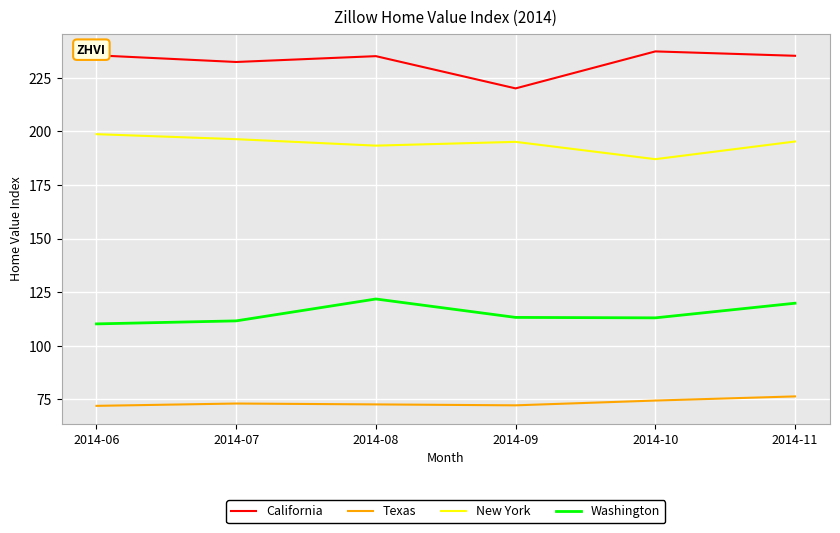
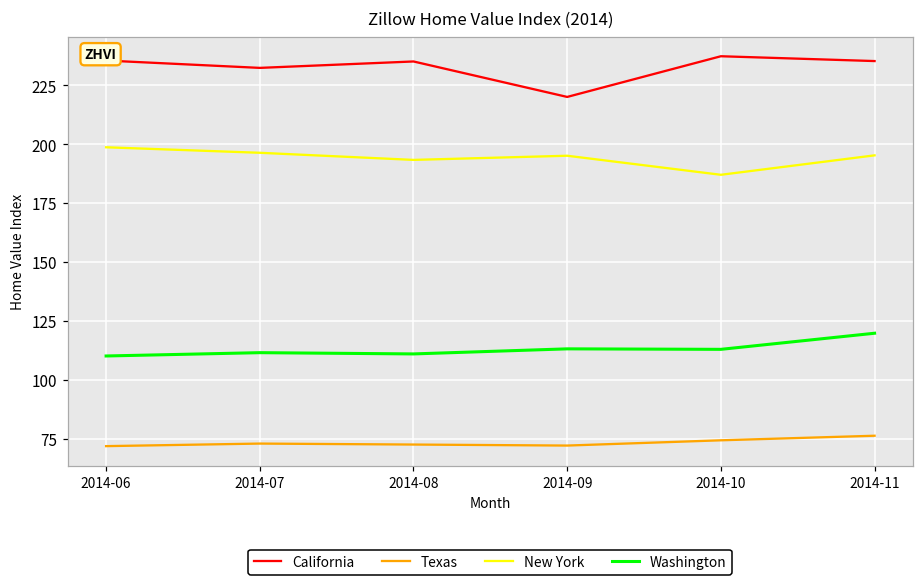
  {
    "California": {
      "2014-07": 232,
      "2014-08": 235,
      "2014-09": 220,
      "2014-10": 237,
      "2014-11": 235
    },
    "Texas": {
      "2014-06": 72,
      "2014-07": 73,
      "2014-08": 73,
      "2014-09": 72,
      "2014-10": 74,
      "2014-11": 76
    },
    "New York": {
      "2014-06": 199,
      "2014-07": 196,
      "2014-08": 193,
      "2014-09": 195,
      "2014-10": 187,
      "2014-11": 195
    },
    "Washington": {
      "2014-06": 110,
      "2014-07": 112,
-     "2014-08": 122,
+     "2014-08": 111,
      "2014-09": 113,
      "2014-10": 113,
      "2014-11": 120
    }
  }
